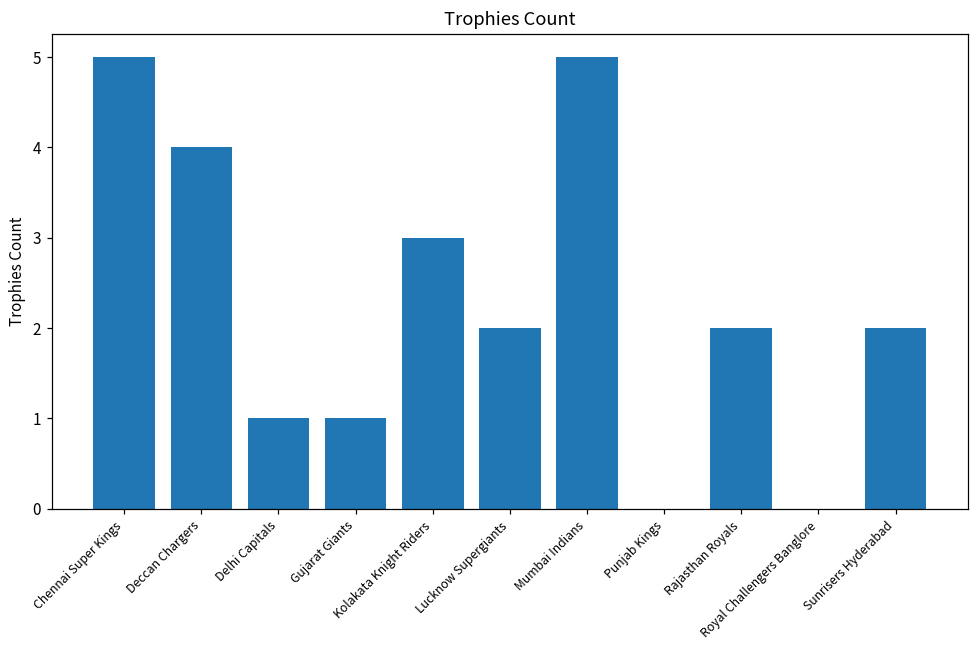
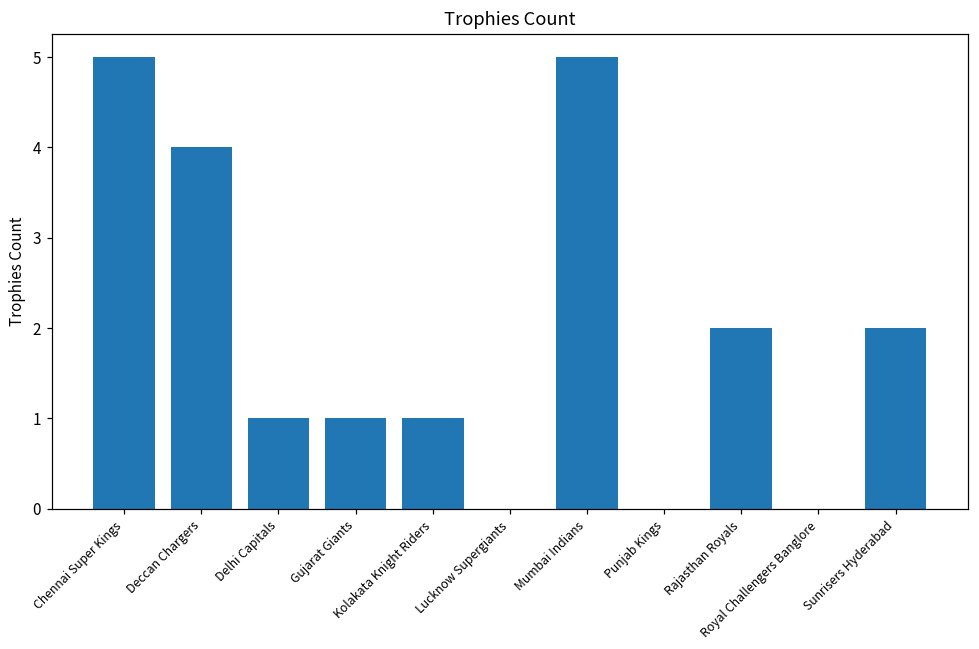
  {
    "Chennai Super Kings": 5,
    "Deccan Chargers": 4,
    "Delhi Capitals": 1,
    "Gujarat Giants": 1,
-   "Kolakata Knight Riders": 3,
-   "Lucknow Supergiants": 2,
+   "Kolakata Knight Riders": 1,
+   "Lucknow Supergiants": 0,
    "Mumbai Indians": 5,
    "Punjab Kings": 0,
    "Rajasthan Royals": 2,
    "Royal Challengers Banglore": 0,
    "Sunrisers Hyderabad": 2
  }
